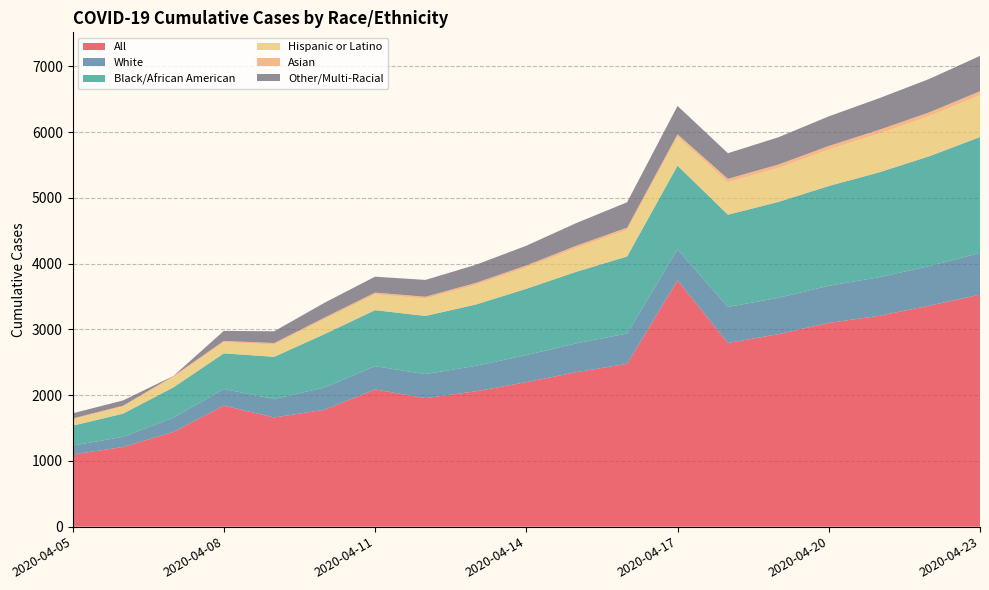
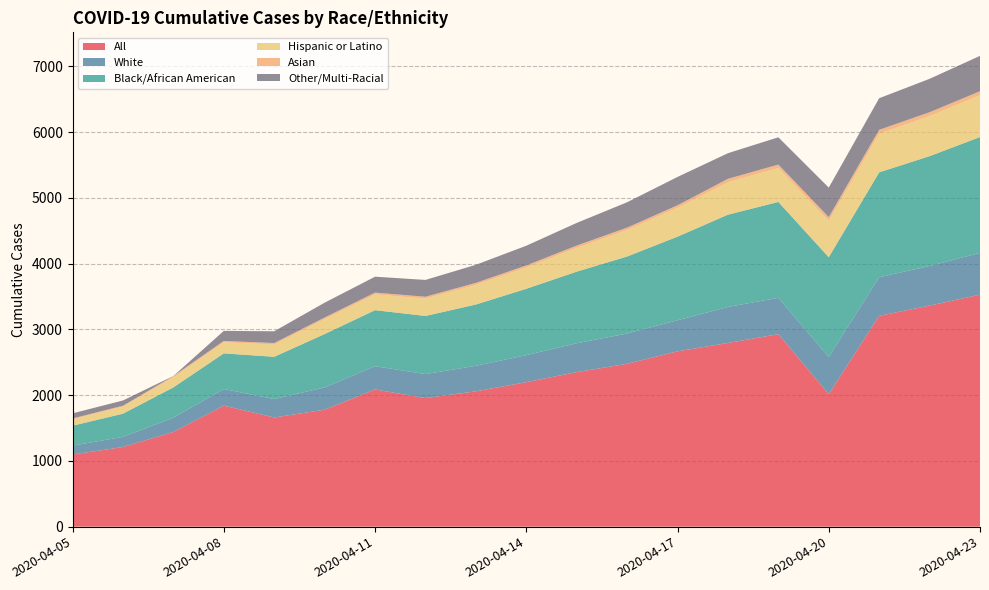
  {
    "All": {
      "2020-04-05": 1100,
      "2020-04-08": 1800,
      "2020-04-11": 2100,
      "2020-04-14": 2200,
-     "2020-04-17": 3700,
-     "2020-04-20": 3100,
+     "2020-04-17": 2700,
+     "2020-04-20": 2000,
      "2020-04-23": 3500
    }
  }
